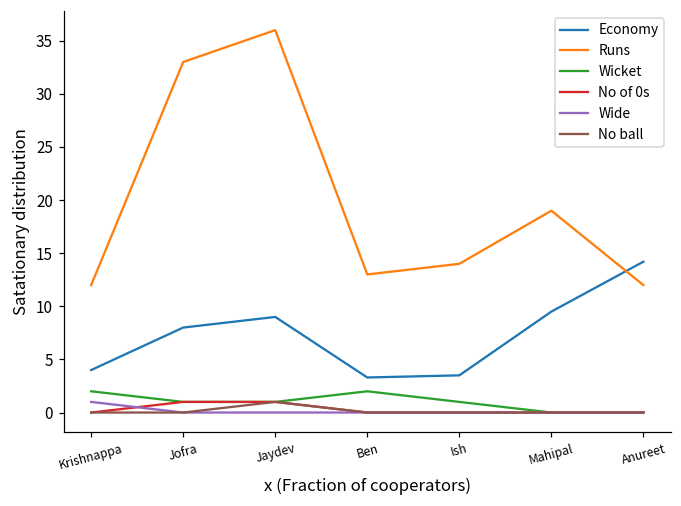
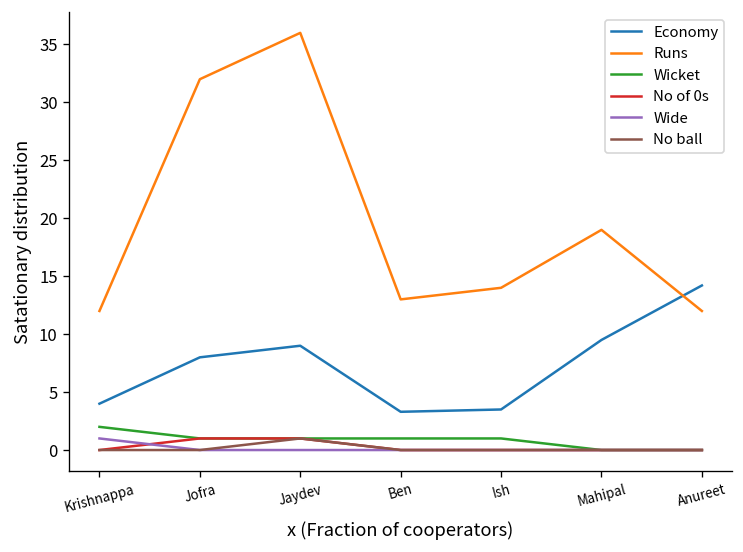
  {
    "Economy": {
      "Krishnappa": 4,
      "Jofra": 8,
      "Jaydev": 9,
      "Ben": 3,
      "Ish": 4,
      "Mahipal": 10,
      "Anureet": 14
    },
    "Runs": {
      "Krishnappa": 12,
-     "Jofra": 33,
+     "Jofra": 32,
      "Jaydev": 36,
      "Ben": 13,
      "Ish": 14,
      "Mahipal": 19,
      "Anureet": 12
    },
    "Wicket": {
      "Krishnappa": 2,
-     "Ben": 2,
+     "Ben": 1,
      "Ish": 1
    },
    "Wide": {
      "Krishnappa": 1,
      "Jaydev": 0
    }
  }
